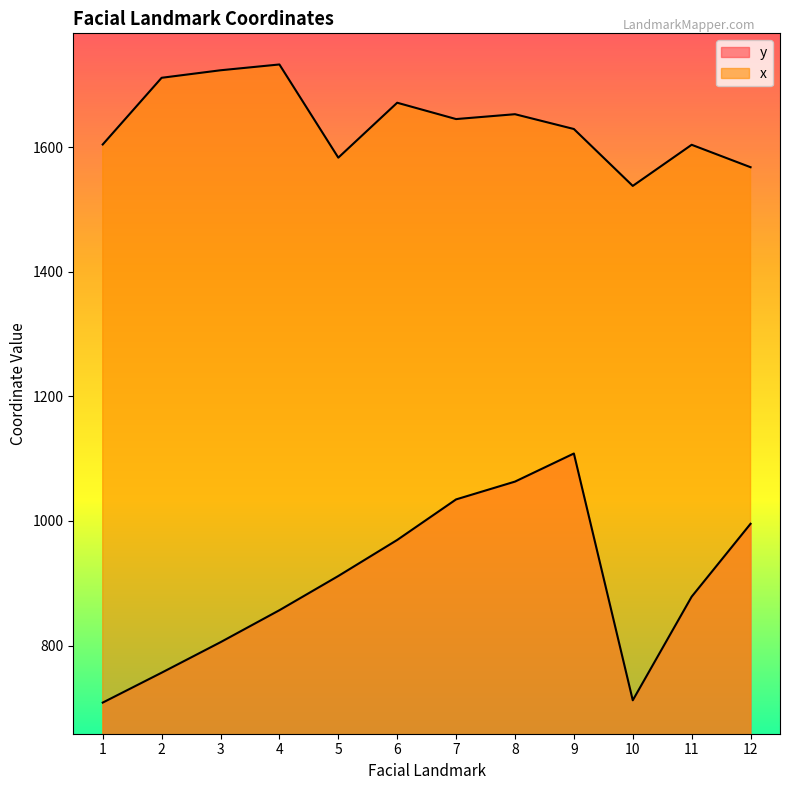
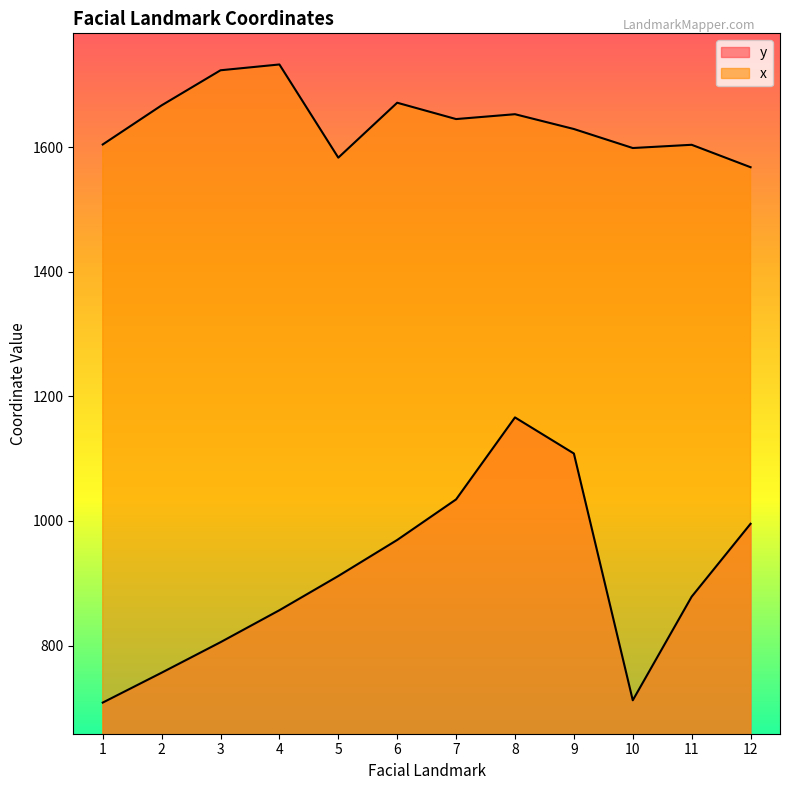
  {
    "y": {
      "1": 710,
      "2": 760,
      "3": 810,
      "4": 860,
      "5": 910,
      "6": 970,
      "7": 1030,
-     "8": 1060,
+     "8": 1170,
      "9": 1110,
      "10": 710,
      "11": 880,
      "12": 1000
    },
    "x": {
      "1": 1600,
-     "2": 1710,
+     "2": 1670,
      "3": 1720,
      "4": 1730,
      "5": 1580,
      "6": 1670,
      "7": 1650,
      "8": 1650,
      "9": 1630,
-     "10": 1540,
+     "10": 1600,
      "11": 1600,
      "12": 1570
    }
  }
